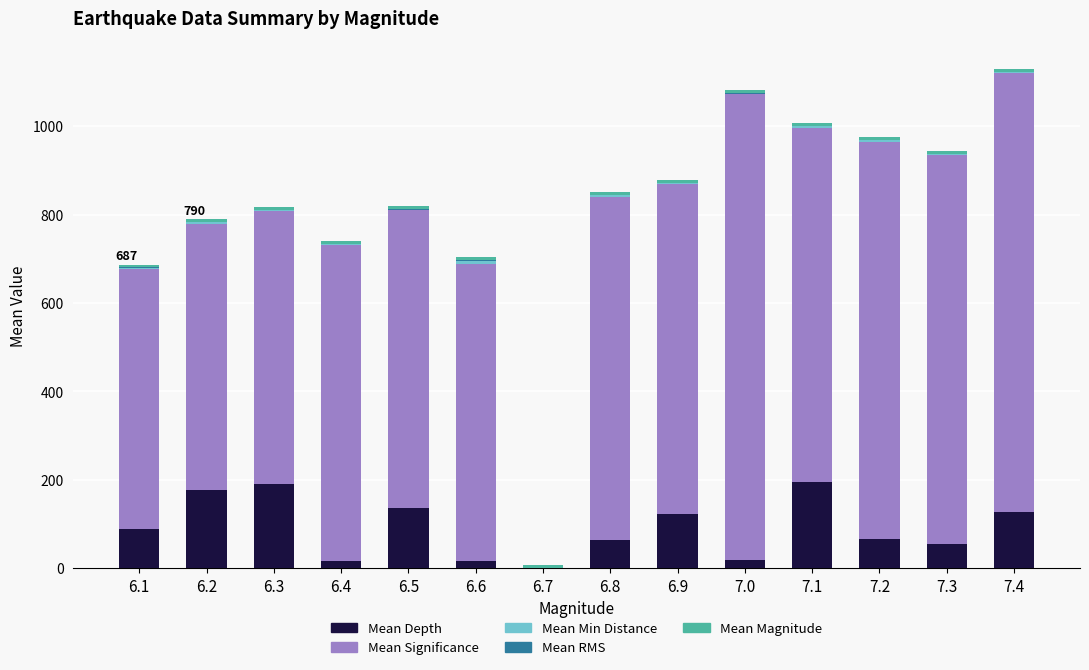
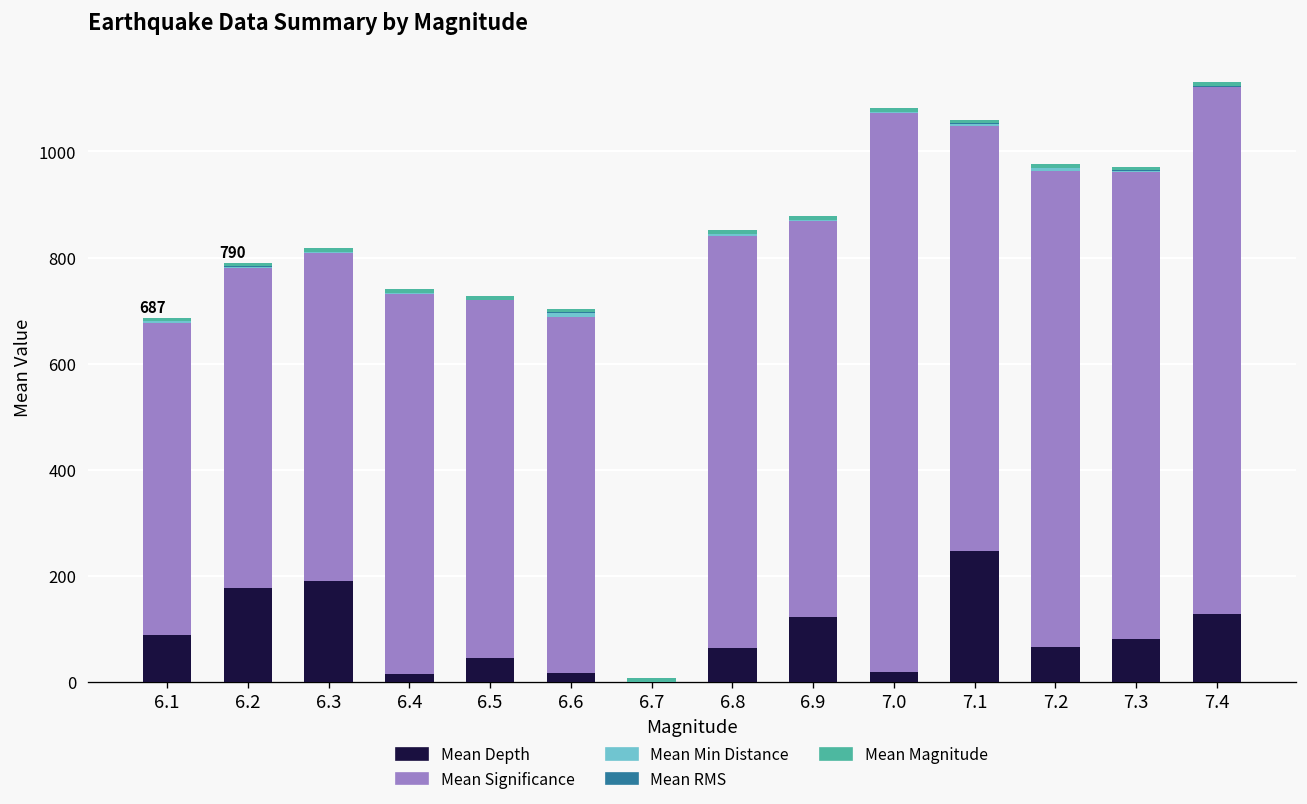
  {
    "Mean Depth": {
      "6.1": 90,
      "6.2": 180,
      "6.3": 190,
      "6.4": 20,
-     "6.5": 140,
+     "6.5": 40,
      "6.6": 20,
      "6.7": 0,
      "6.8": 60,
      "6.9": 120,
      "7.0": 20,
-     "7.1": 200,
+     "7.1": 250,
      "7.2": 70,
-     "7.3": 50,
+     "7.3": 80,
      "7.4": 130
    },
    "Mean Significance": {
      "6.1": 590,
      "6.2": 600,
      "6.3": 620,
      "6.4": 720,
      "6.5": 670,
      "6.6": 670,
      "6.7": 0,
      "6.8": 780,
      "6.9": 750,
      "7.0": 1050,
      "7.1": 800,
      "7.2": 900,
      "7.3": 880,
      "7.4": 990
    },
    "Mean Min Distance": {
      "6.6": 10,
      "6.7": 0
    },
    "Mean RMS": {
      "6.7": 0
    },
    "Mean Magnitude": {
      "6.3": 10,
      "6.4": 10,
      "6.5": 10,
      "6.6": 10,
      "6.7": 10,
      "6.8": 10,
      "6.9": 10,
      "7.0": 10,
      "7.1": 10,
      "7.2": 10,
      "7.3": 10,
      "7.4": 10
    }
  }
